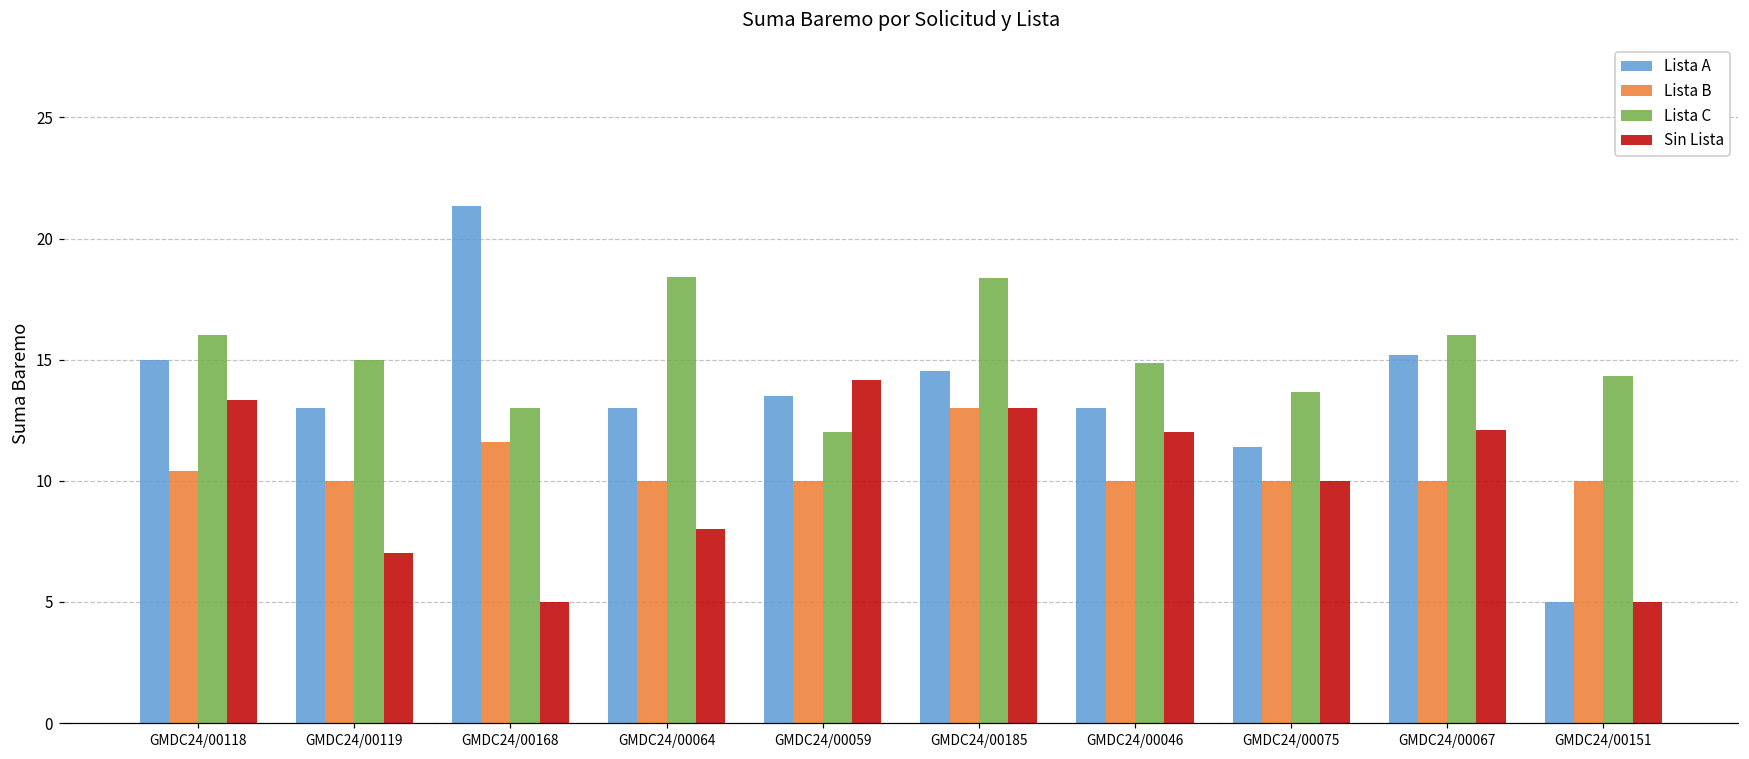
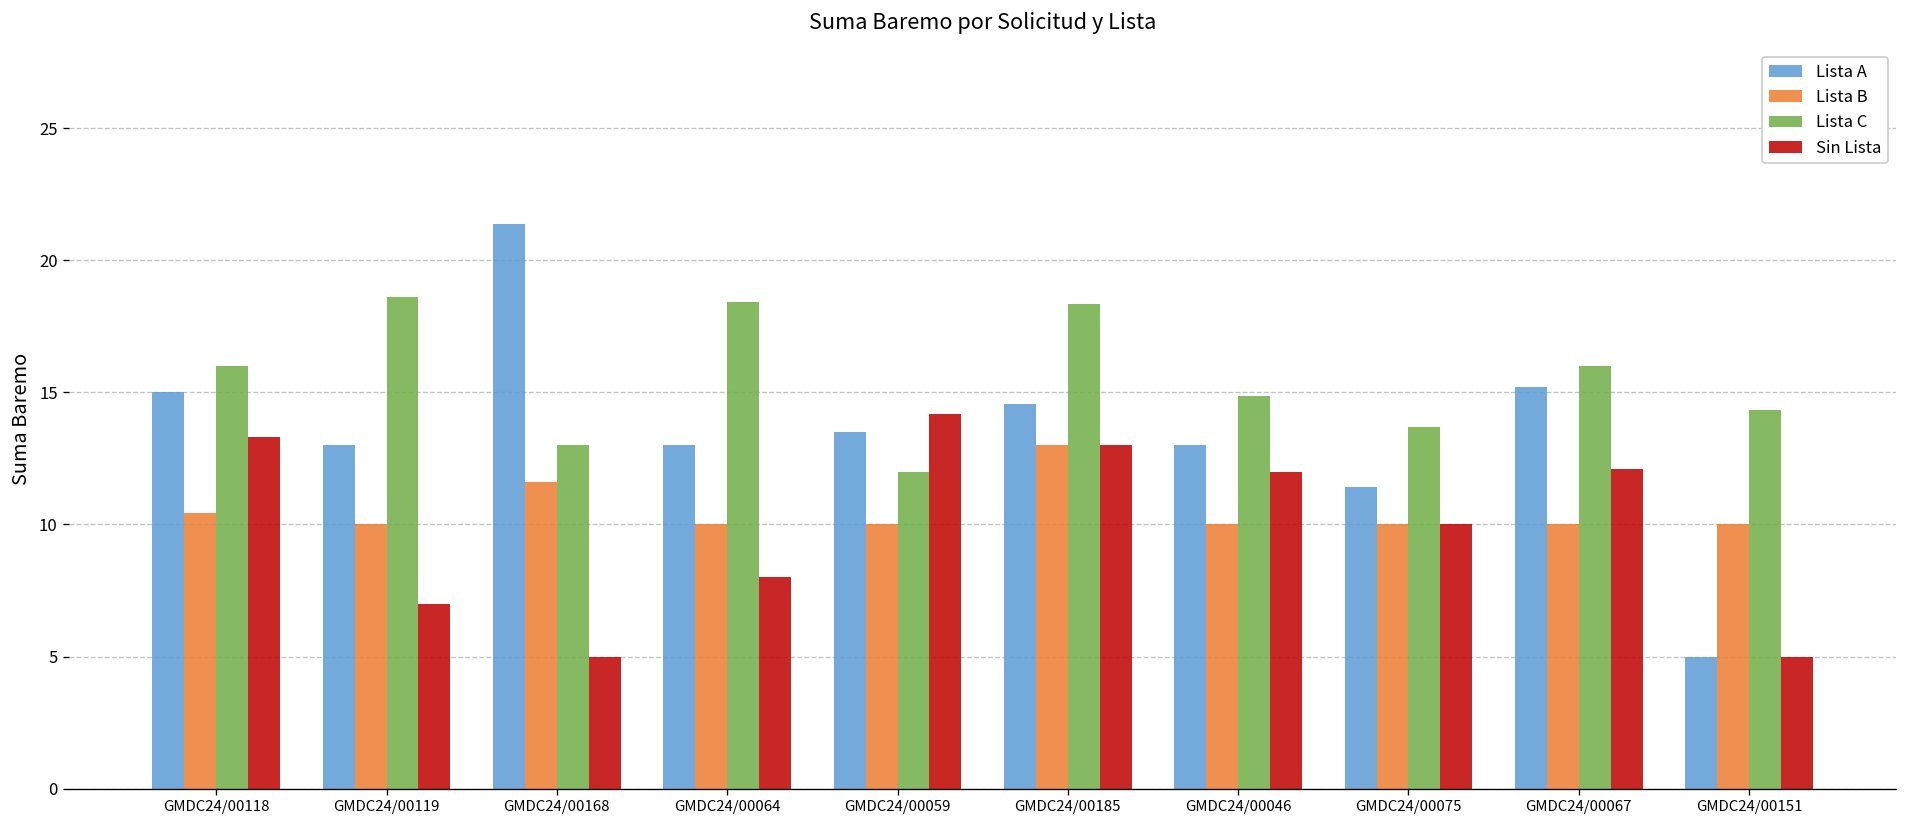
  {
    "Lista A": {
      "GMDC24/00118": 15.0,
      "GMDC24/00119": 13.0,
      "GMDC24/00168": 21.4,
      "GMDC24/00064": 13.0,
      "GMDC24/00059": 13.5,
      "GMDC24/00185": 14.6,
      "GMDC24/00046": 13.0,
      "GMDC24/00075": 11.4,
      "GMDC24/00067": 15.2,
      "GMDC24/00151": 5.0
    },
    "Lista B": {
      "GMDC24/00118": 10.4,
      "GMDC24/00119": 10.0,
      "GMDC24/00168": 11.6,
      "GMDC24/00064": 10.0,
      "GMDC24/00059": 10.0,
      "GMDC24/00185": 13.0,
      "GMDC24/00046": 10.0,
      "GMDC24/00075": 10.0,
      "GMDC24/00067": 10.0,
      "GMDC24/00151": 10.0
    },
    "Lista C": {
      "GMDC24/00118": 16.0,
-     "GMDC24/00119": 15.0,
+     "GMDC24/00119": 18.6,
      "GMDC24/00168": 13.0,
      "GMDC24/00064": 18.4,
      "GMDC24/00059": 12.0,
      "GMDC24/00185": 18.4,
      "GMDC24/00046": 14.9,
      "GMDC24/00075": 13.7,
      "GMDC24/00067": 16.0,
      "GMDC24/00151": 14.3
    },
    "Sin Lista": {
      "GMDC24/00118": 13.3,
      "GMDC24/00119": 7.0,
      "GMDC24/00168": 5.0,
      "GMDC24/00064": 8.0,
      "GMDC24/00059": 14.2,
      "GMDC24/00185": 13.0,
      "GMDC24/00046": 12.0,
      "GMDC24/00075": 10.0,
      "GMDC24/00067": 12.1,
      "GMDC24/00151": 5.0
    }
  }
